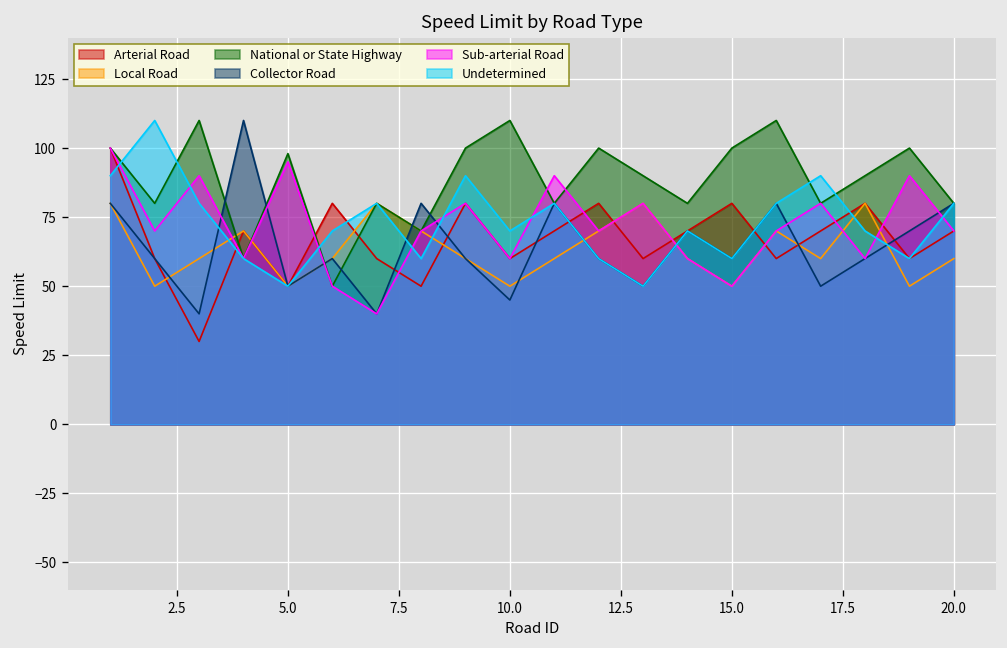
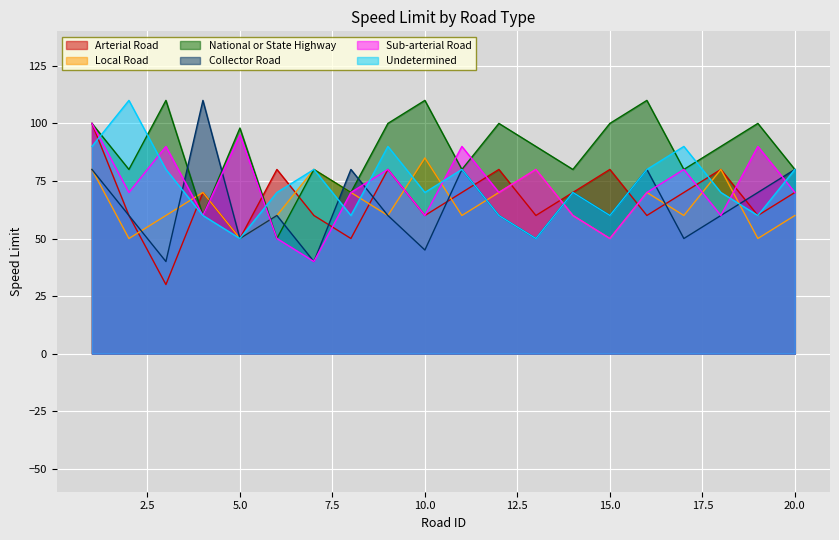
  {
    "Arterial Road": {
      "15.0": 80
    },
    "Local Road": {
-     "10.0": 50,
+     "10.0": 85,
      "20.0": 60
    },
    "National or State Highway": {
      "5.0": 98,
      "10.0": 110,
      "15.0": 100
    },
    "Collector Road": {
      "10.0": 45
    },
    "Sub-arterial Road": {
      "5.0": 95
    },
    "Undetermined": {
      "10.0": 70
    }
  }
